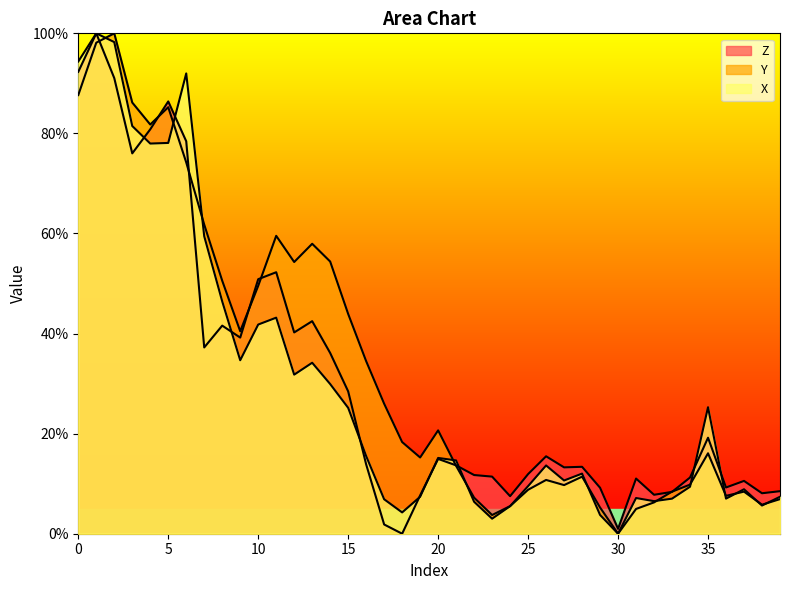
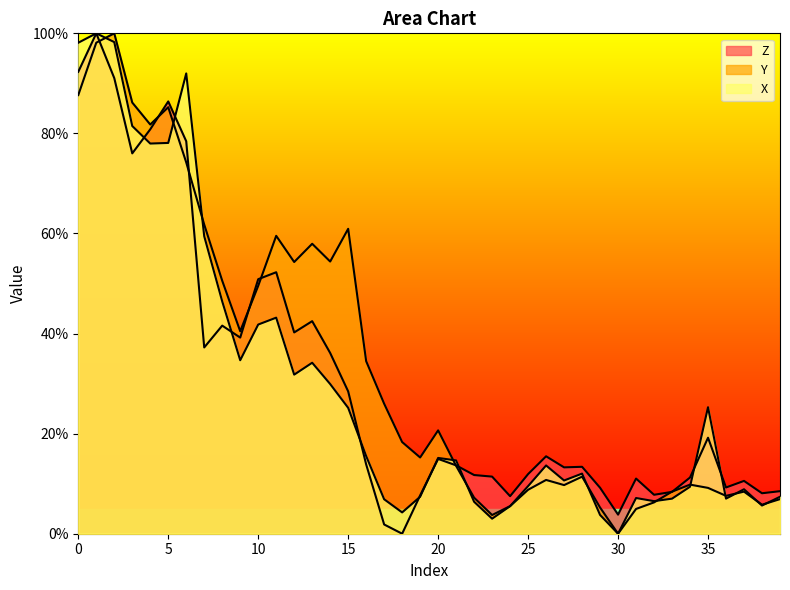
  {
    "Z": {
      "0": "92%",
      "5": "86%",
      "10": "51%",
      "15": "28%",
      "25": "12%",
-     "30": "1%",
+     "30": "4%",
      "35": "19%"
    },
    "Y": {
      "0": "88%",
      "5": "85%",
      "10": "50%",
-     "15": "44%",
+     "15": "61%",
      "20": "21%",
      "25": "9%",
-     "35": "16%"
+     "35": "9%"
    },
    "X": {
-     "0": "94%",
+     "0": "98%",
      "5": "78%",
      "10": "42%",
      "15": "25%",
      "25": "10%",
      "35": "25%"
    }
  }
